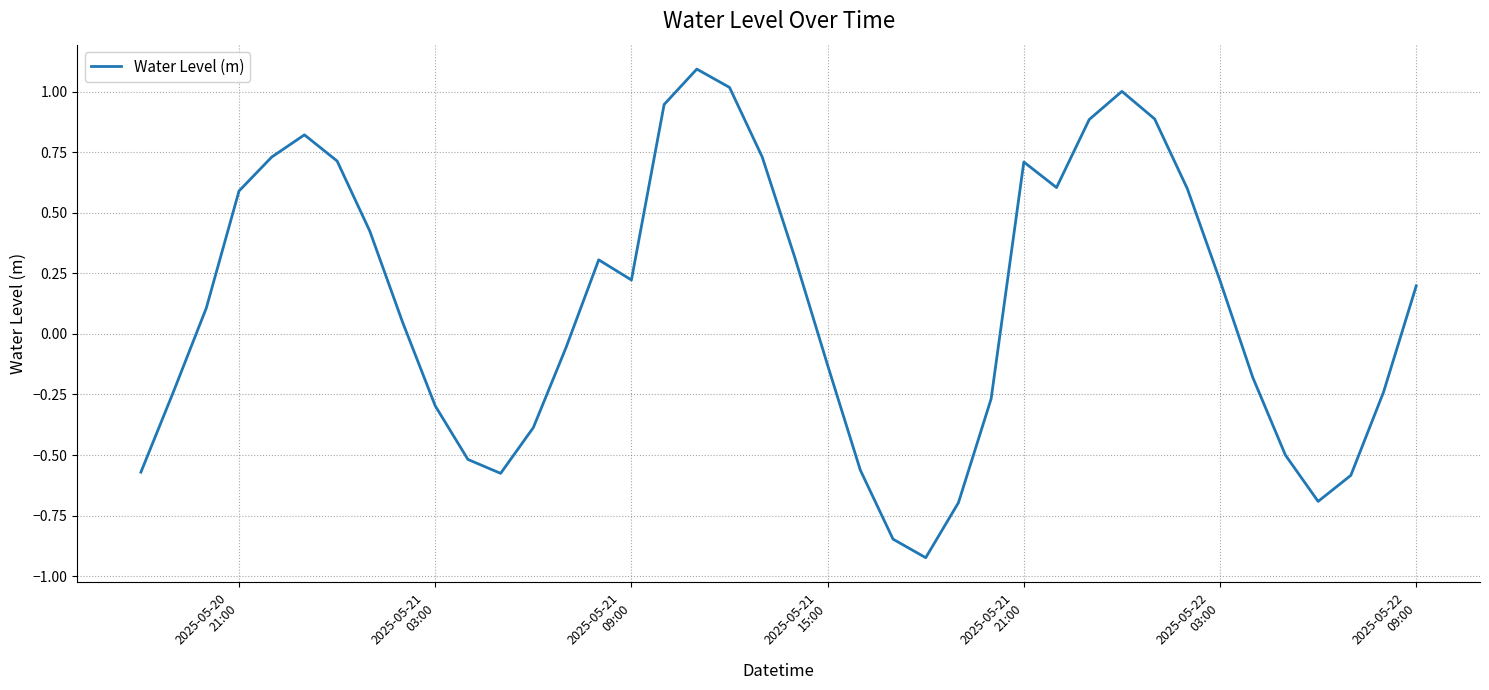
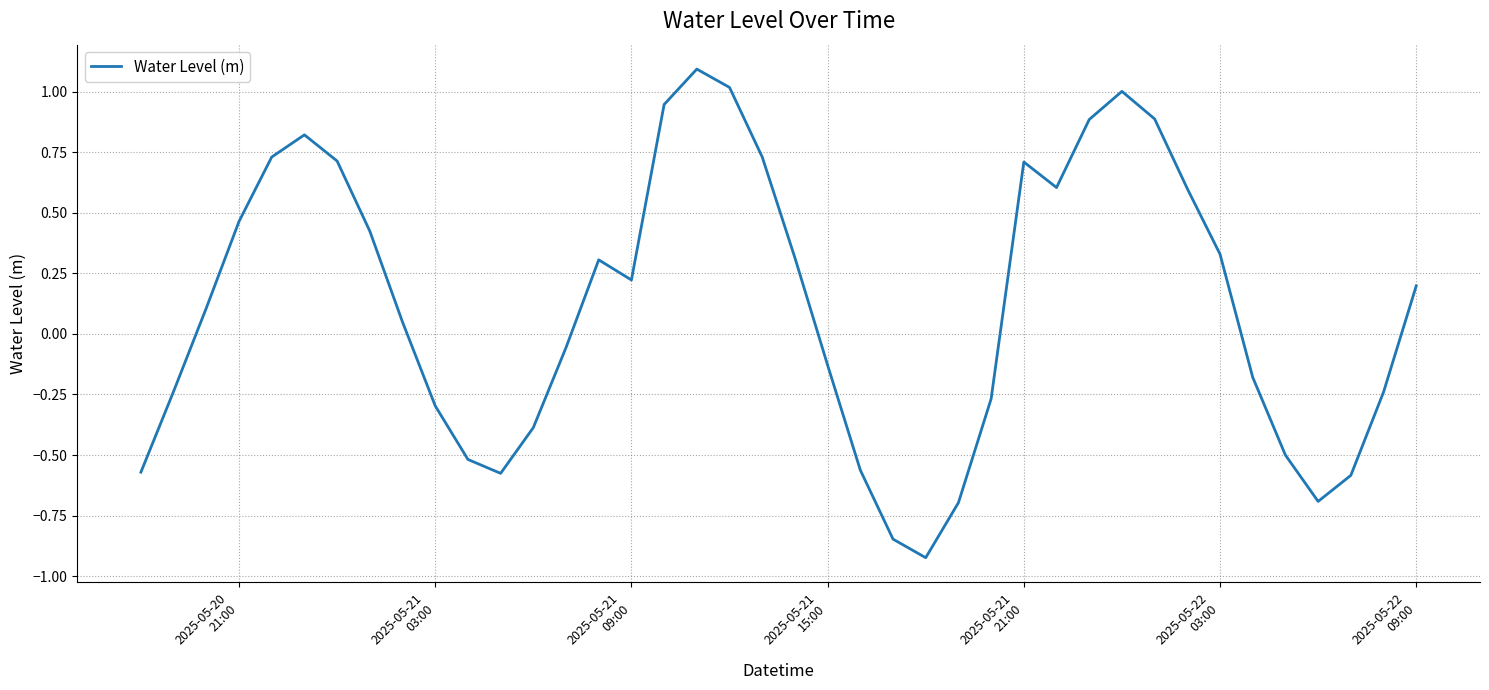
  {
-   "2025-05-20 21:00": 0.59,
+   "2025-05-20 21:00": 0.46,
    "2025-05-21 03:00": -0.30,
    "2025-05-21 09:00": 0.22,
    "2025-05-21 15:00": -0.13,
    "2025-05-21 21:00": 0.71,
-   "2025-05-22 03:00": 0.22,
+   "2025-05-22 03:00": 0.33,
    "2025-05-22 09:00": 0.20
  }
